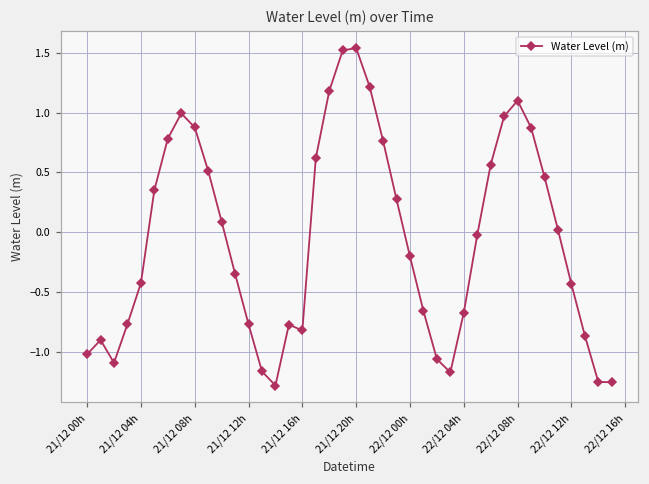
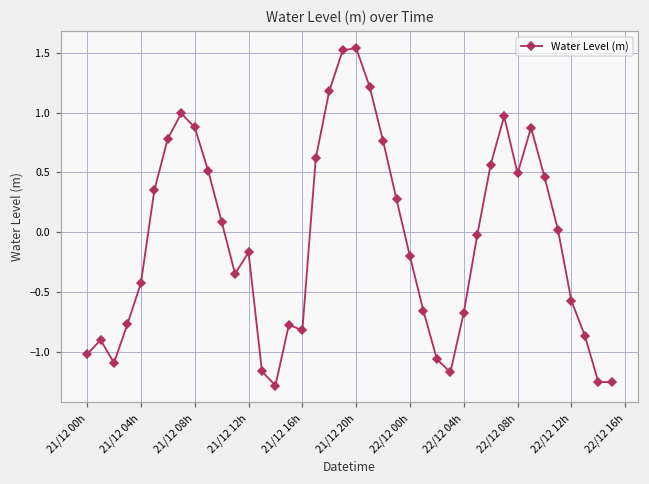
  {
    "21/12 00h": -1.02,
    "21/12 04h": -0.43,
    "21/12 08h": 0.88,
-   "21/12 12h": -0.77,
+   "21/12 12h": -0.17,
    "21/12 16h": -0.82,
    "21/12 20h": 1.54,
    "22/12 00h": -0.20,
    "22/12 04h": -0.67,
-   "22/12 08h": 1.10,
-   "22/12 12h": -0.44
+   "22/12 08h": 0.49,
+   "22/12 12h": -0.57
  }
